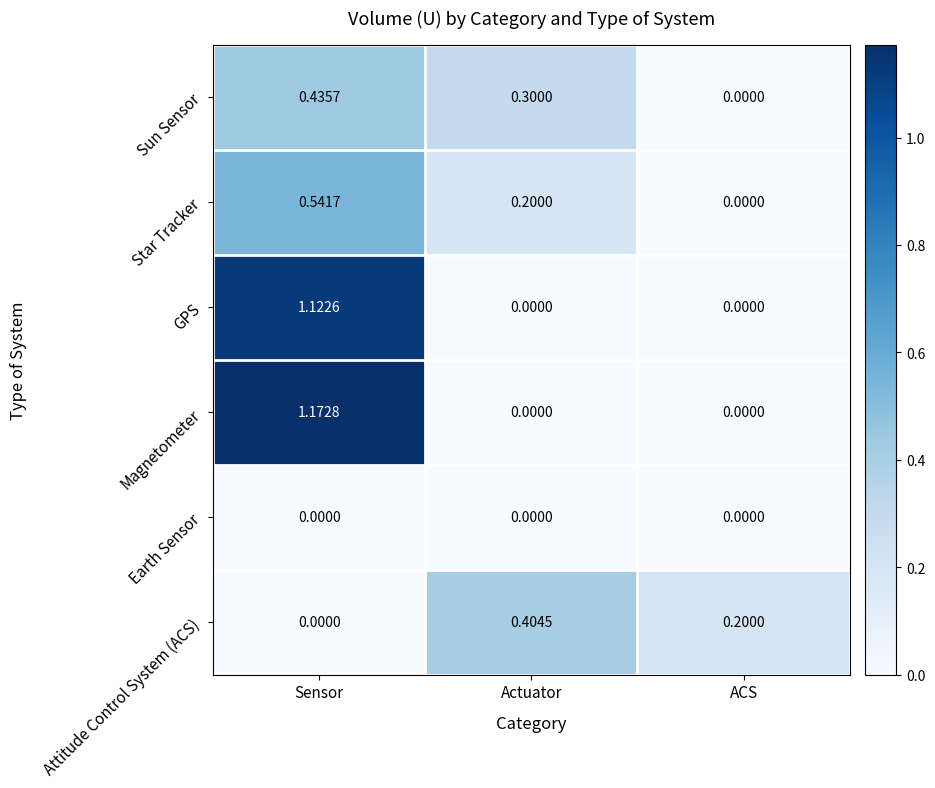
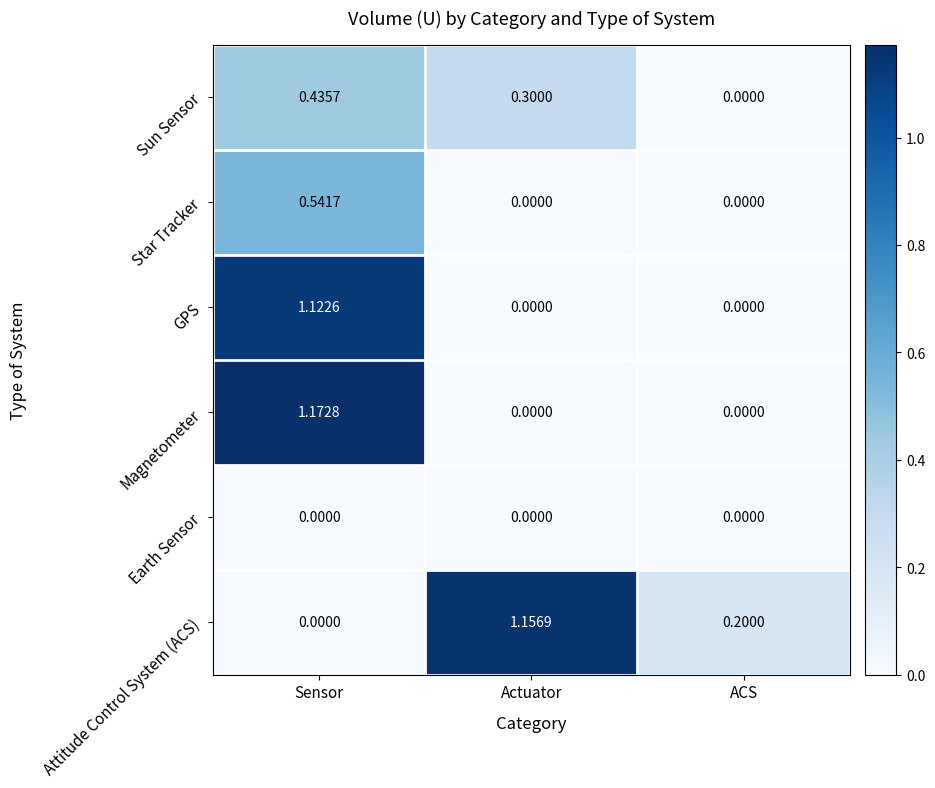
  {
    "Sun Sensor": {
      "Sensor": 0.4357,
      "Actuator": 0.3000,
      "ACS": 0.0000
    },
    "Star Tracker": {
      "Sensor": 0.5417,
-     "Actuator": 0.2000,
+     "Actuator": 0.0000,
      "ACS": 0.0000
    },
    "GPS": {
      "Sensor": 1.1226,
      "Actuator": 0.0000,
      "ACS": 0.0000
    },
    "Magnetometer": {
      "Sensor": 1.1728,
      "Actuator": 0.0000,
      "ACS": 0.0000
    },
    "Earth Sensor": {
      "Sensor": 0.0000,
      "Actuator": 0.0000,
      "ACS": 0.0000
    },
    "Attitude Control System (ACS)": {
      "Sensor": 0.0000,
-     "Actuator": 0.4045,
+     "Actuator": 1.1569,
      "ACS": 0.2000
    }
  }
